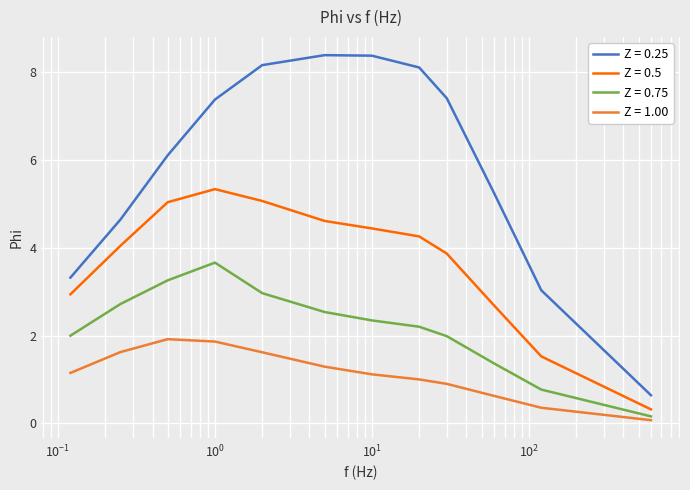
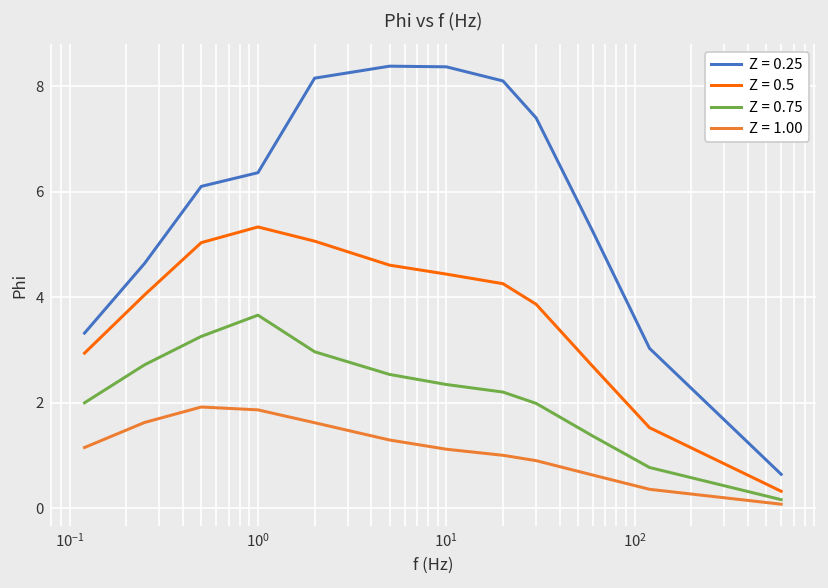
  {
    "Z = 0.25": {
-     "10^0": 7.4,
+     "10^0": 6.4,
      "10^1": 8.4
    },
    "Z = 0.75": {
      "10^0": 3.7,
      "10^1": 2.3
    }
  }
